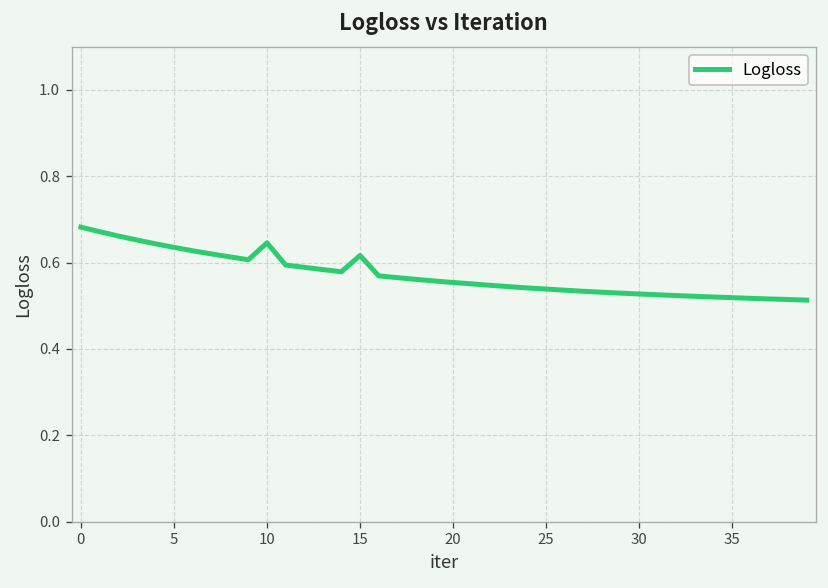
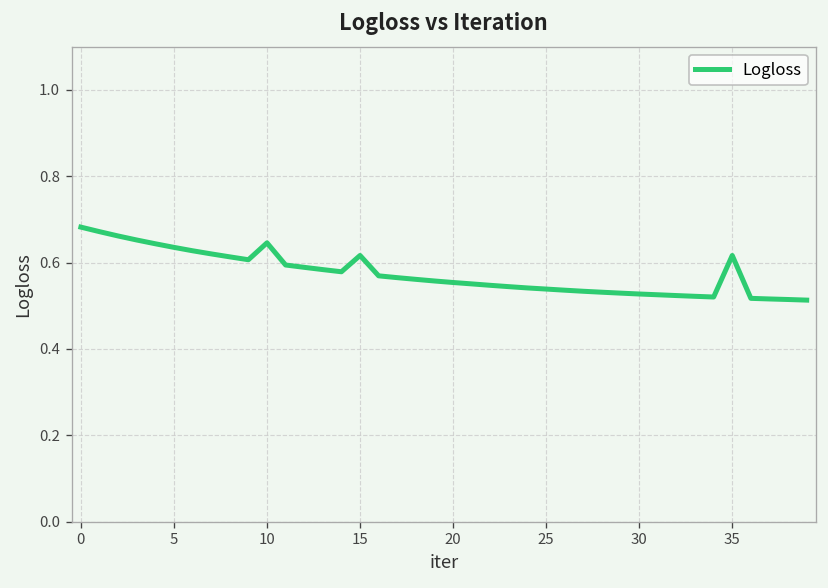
  {
    "0": 0.68,
    "5": 0.64,
    "10": 0.65,
    "15": 0.62,
    "20": 0.55,
    "25": 0.54,
    "30": 0.53,
-   "35": 0.52
+   "35": 0.62
  }
